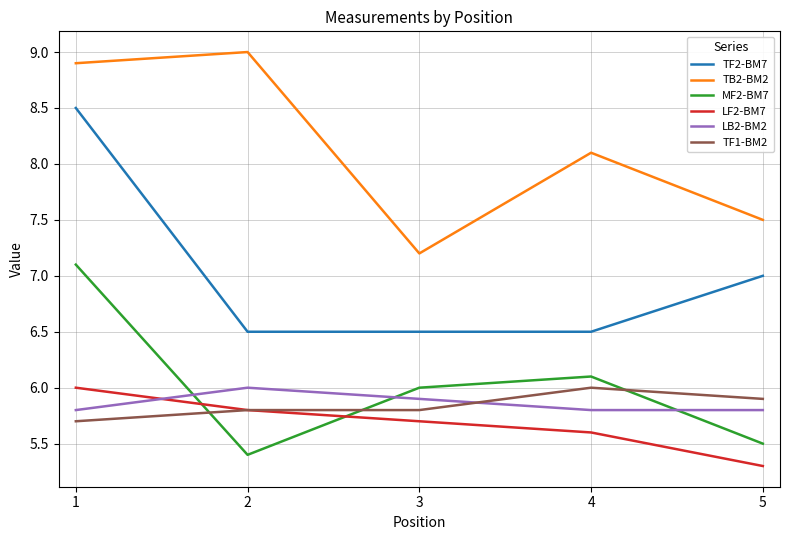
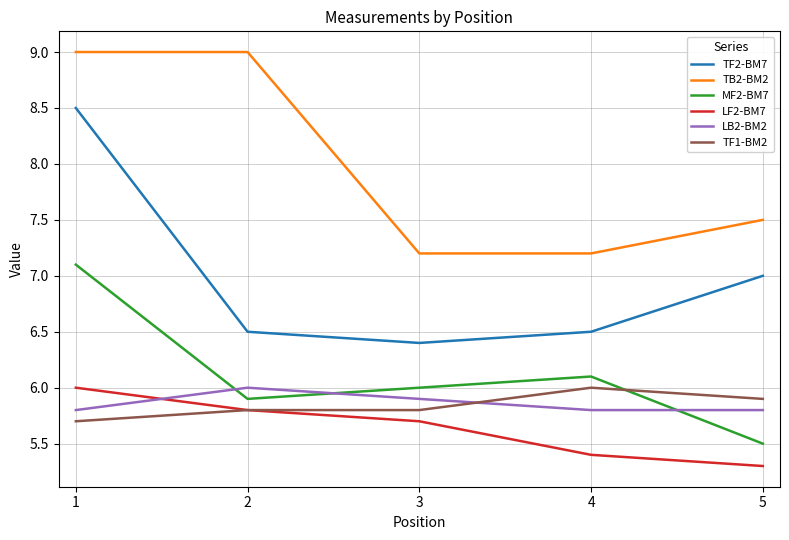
  {
    "TF2-BM7": {
      "1": 8.5,
      "2": 6.5,
-     "3": 6.5,
+     "3": 6.4,
      "4": 6.5,
      "5": 7.0
    },
    "TB2-BM2": {
-     "1": 8.9,
+     "1": 9.0,
      "2": 9.0,
      "3": 7.2,
-     "4": 8.1,
+     "4": 7.2,
      "5": 7.5
    },
    "MF2-BM7": {
      "1": 7.1,
-     "2": 5.4,
+     "2": 5.9,
      "3": 6.0,
      "4": 6.1,
      "5": 5.5
    },
    "LF2-BM7": {
      "1": 6.0,
      "3": 5.7,
-     "4": 5.6,
+     "4": 5.4,
      "5": 5.3
    },
    "LB2-BM2": {
      "1": 5.8,
      "2": 6.0,
      "3": 5.9,
      "4": 5.8,
      "5": 5.8
    },
    "TF1-BM2": {
      "1": 5.7,
      "3": 5.8,
      "4": 6.0,
      "5": 5.9
    }
  }
